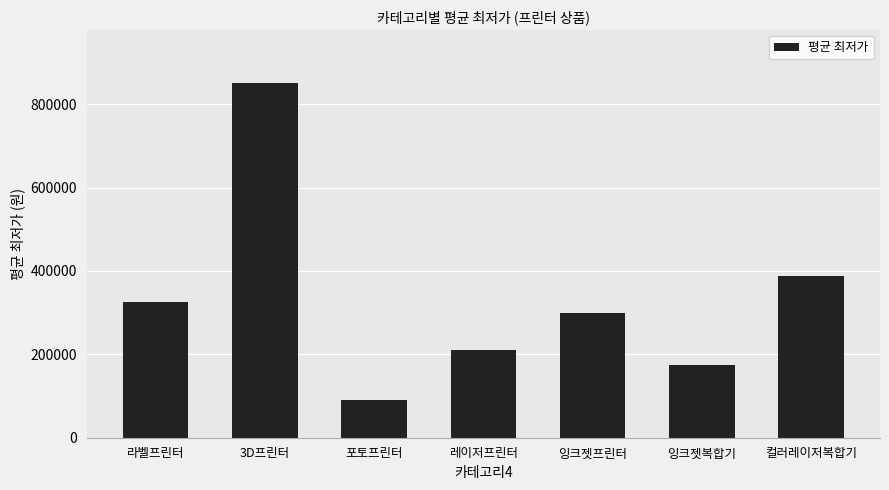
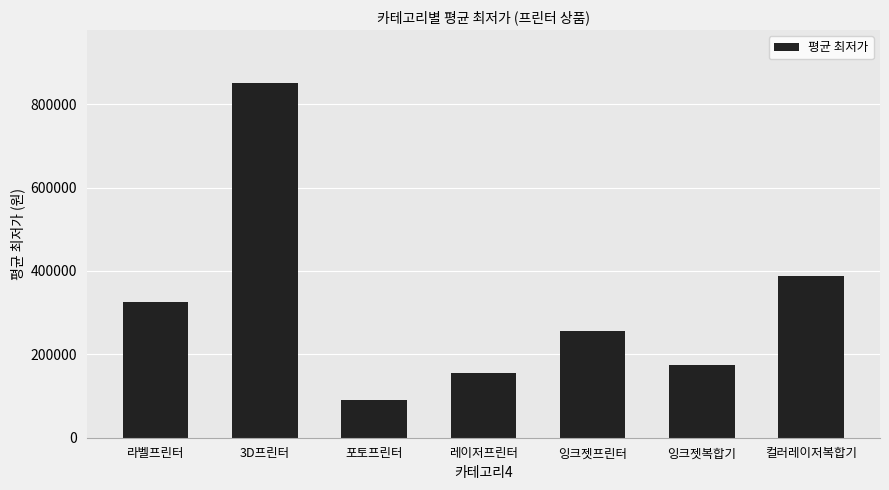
  {
    "라벨프린터": 330000,
    "3D프린터": 850000,
    "포토프린터": 90000,
-   "레이저프린터": 210000,
-   "잉크젯프린터": 300000,
+   "레이저프린터": 160000,
+   "잉크젯프린터": 260000,
    "잉크젯복합기": 170000,
    "컬러레이저복합기": 390000
  }
